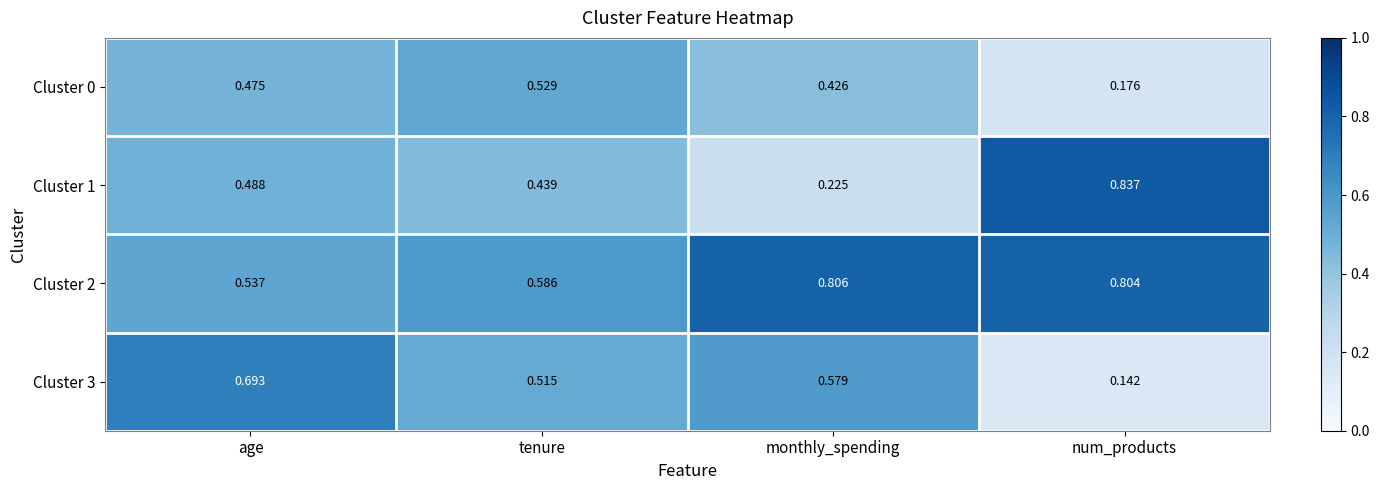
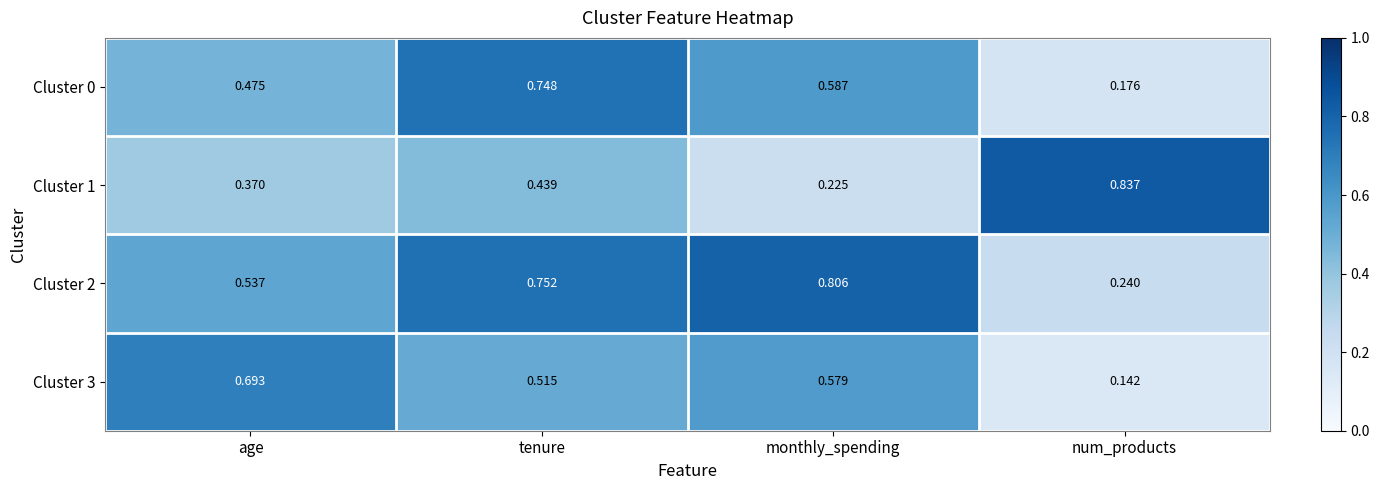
  {
    "Cluster 0": {
      "age": 0.475,
-     "tenure": 0.529,
-     "monthly_spending": 0.426,
+     "tenure": 0.748,
+     "monthly_spending": 0.587,
      "num_products": 0.176
    },
    "Cluster 1": {
-     "age": 0.488,
+     "age": 0.370,
      "tenure": 0.439,
      "monthly_spending": 0.225,
      "num_products": 0.837
    },
    "Cluster 2": {
      "age": 0.537,
-     "tenure": 0.586,
+     "tenure": 0.752,
      "monthly_spending": 0.806,
-     "num_products": 0.804
+     "num_products": 0.240
    },
    "Cluster 3": {
      "age": 0.693,
      "tenure": 0.515,
      "monthly_spending": 0.579,
      "num_products": 0.142
    }
  }
